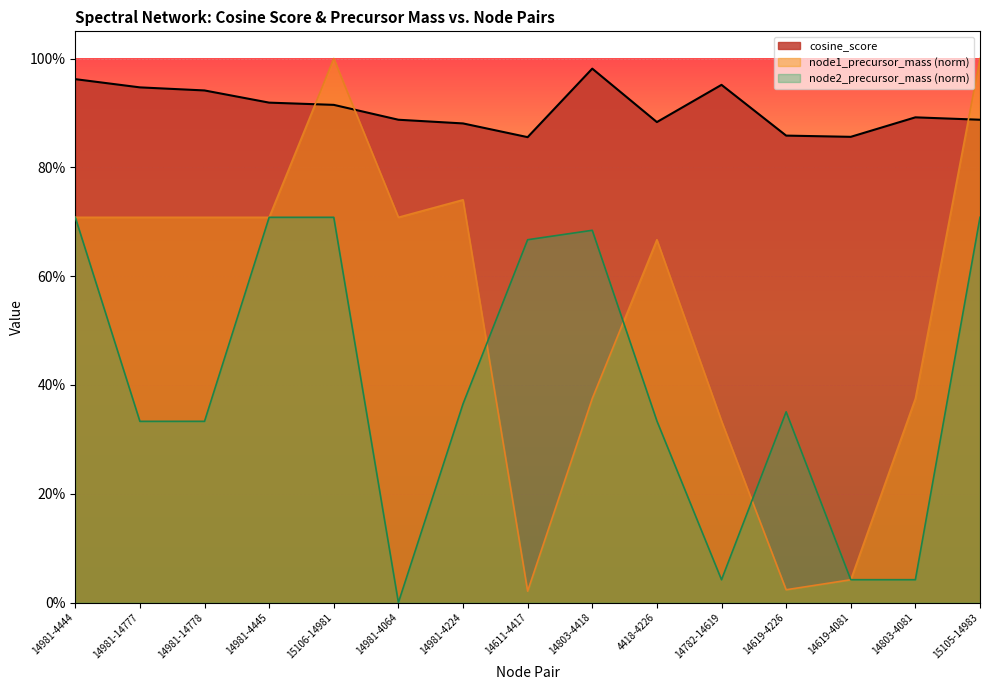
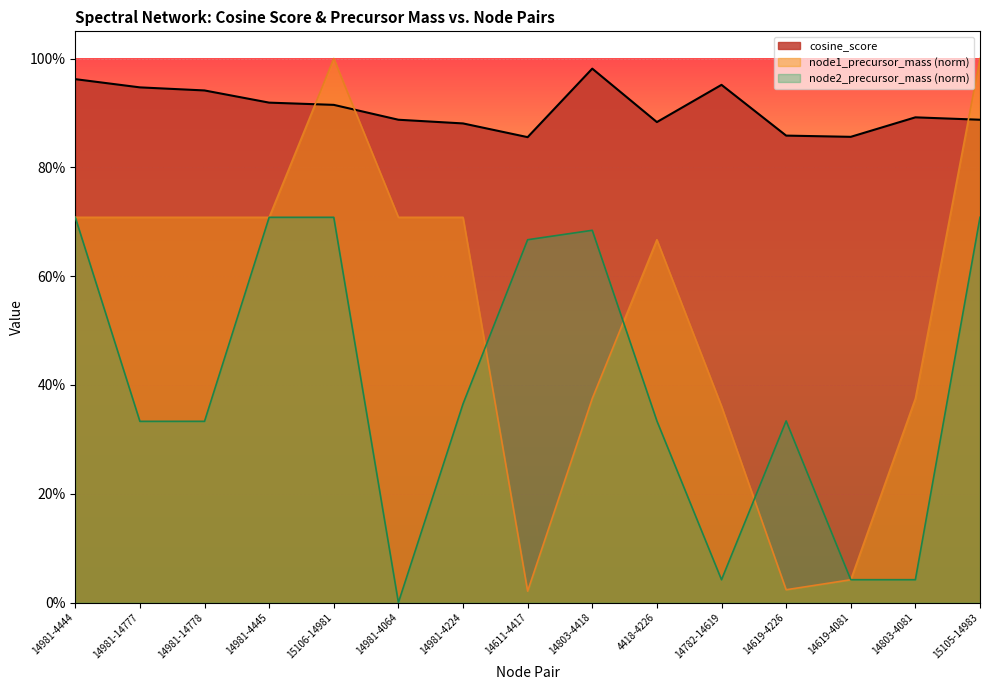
  {
    "cosine_score": {
      "14981-4444": "96%",
      "14981-14777": "95%",
      "14981-14778": "94%",
      "14981-4445": "92%",
      "15106-14981": "91%",
      "14981-4064": "89%",
      "14981-4224": "88%",
      "14611-4417": "86%",
      "14803-4418": "98%",
      "4418-4226": "88%",
      "14782-14619": "95%",
      "14619-4226": "86%",
      "14619-4081": "86%",
      "14803-4081": "89%",
      "15105-14983": "89%"
    },
    "node1_precursor_mass (norm)": {
      "14981-14777": "71%",
      "14981-14778": "71%",
      "15106-14981": "100%",
      "14981-4064": "71%",
-     "14981-4224": "74%",
+     "14981-4224": "71%",
      "14611-4417": "2%",
      "14803-4418": "38%",
      "4418-4226": "67%",
-     "14782-14619": "33%",
+     "14782-14619": "36%",
      "14619-4226": "2%",
      "14803-4081": "38%",
      "15105-14983": "100%"
    },
    "node2_precursor_mass (norm)": {
      "14981-14777": "33%",
      "14981-14778": "33%",
      "15106-14981": "71%",
      "14981-4064": "0%",
      "14981-4224": "37%",
      "14611-4417": "67%",
      "14803-4418": "68%",
      "4418-4226": "33%",
      "14782-14619": "4%",
-     "14619-4226": "35%",
+     "14619-4226": "33%",
      "14803-4081": "4%",
      "15105-14983": "71%"
    }
  }
